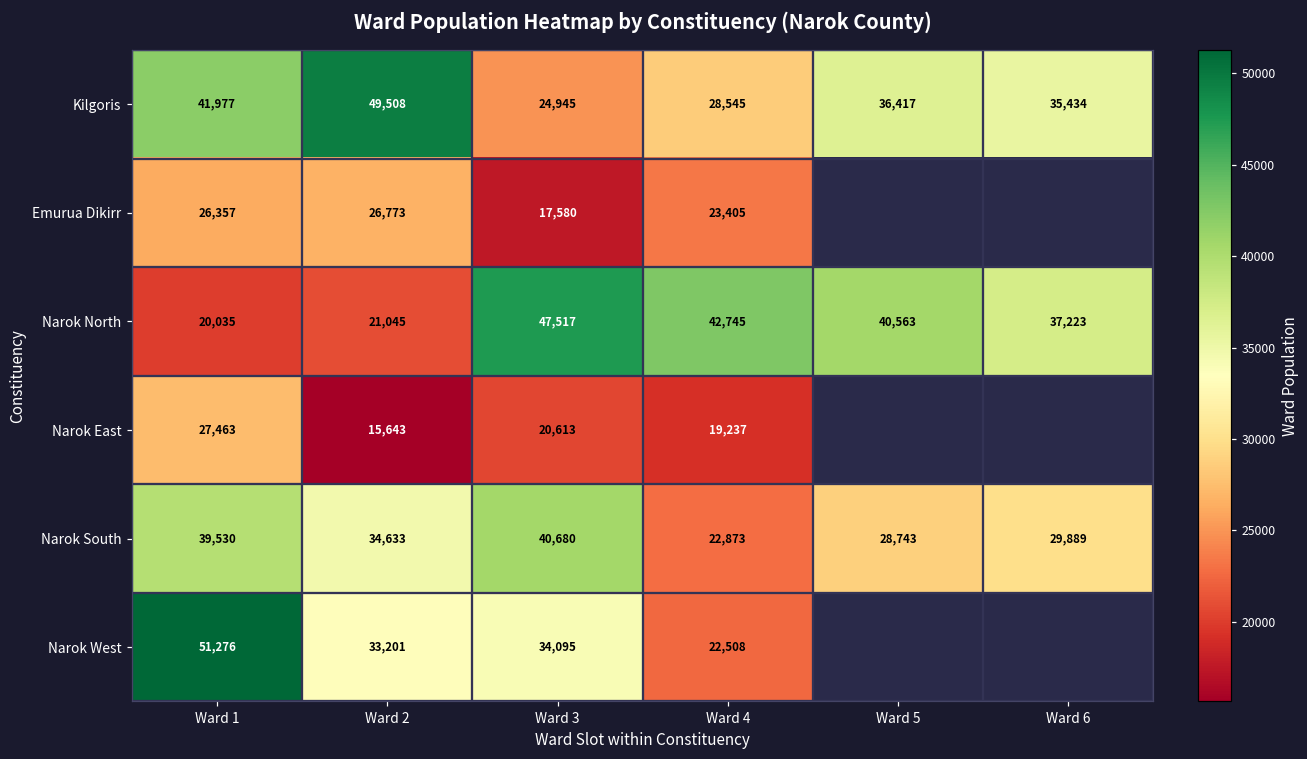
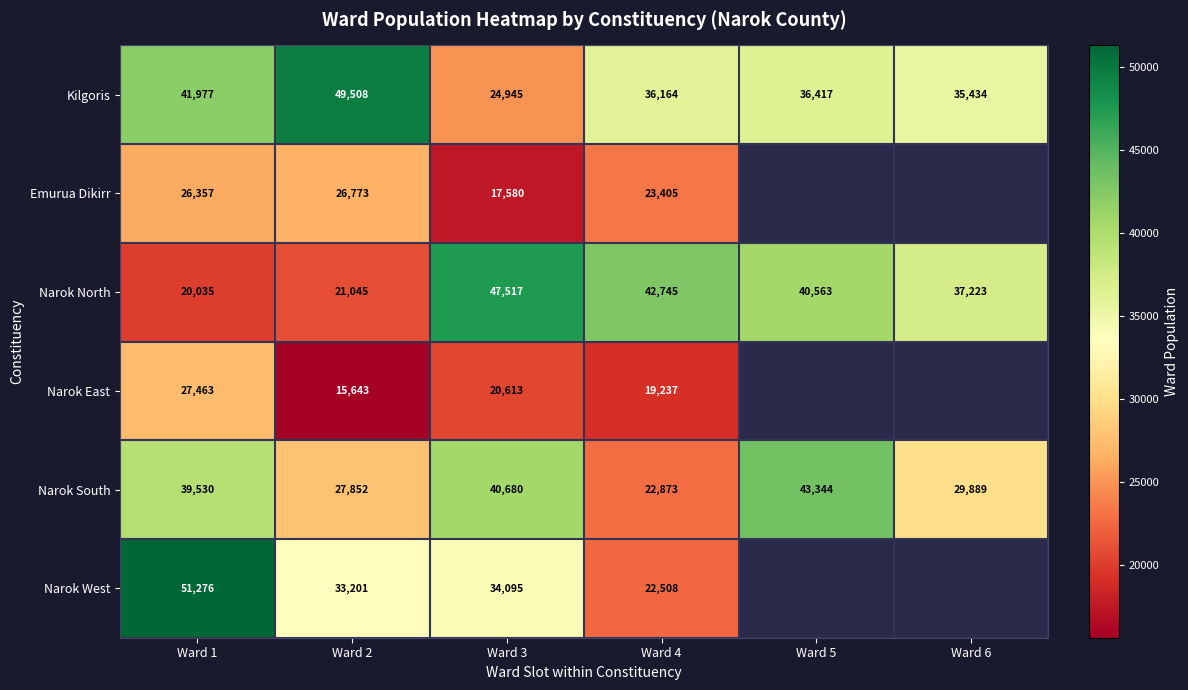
  {
    "Kilgoris": {
      "Ward 1": "41,977",
      "Ward 2": "49,508",
      "Ward 3": "24,945",
-     "Ward 4": "28,545",
+     "Ward 4": "36,164",
      "Ward 5": "36,417",
      "Ward 6": "35,434"
    },
    "Emurua Dikirr": {
      "Ward 1": "26,357",
      "Ward 2": "26,773",
      "Ward 3": "17,580",
      "Ward 4": "23,405"
    },
    "Narok North": {
      "Ward 1": "20,035",
      "Ward 2": "21,045",
      "Ward 3": "47,517",
      "Ward 4": "42,745",
      "Ward 5": "40,563",
      "Ward 6": "37,223"
    },
    "Narok East": {
      "Ward 1": "27,463",
      "Ward 2": "15,643",
      "Ward 3": "20,613",
      "Ward 4": "19,237"
    },
    "Narok South": {
      "Ward 1": "39,530",
-     "Ward 2": "34,633",
+     "Ward 2": "27,852",
      "Ward 3": "40,680",
      "Ward 4": "22,873",
-     "Ward 5": "28,743",
+     "Ward 5": "43,344",
      "Ward 6": "29,889"
    },
    "Narok West": {
      "Ward 1": "51,276",
      "Ward 2": "33,201",
      "Ward 3": "34,095",
      "Ward 4": "22,508"
    }
  }
